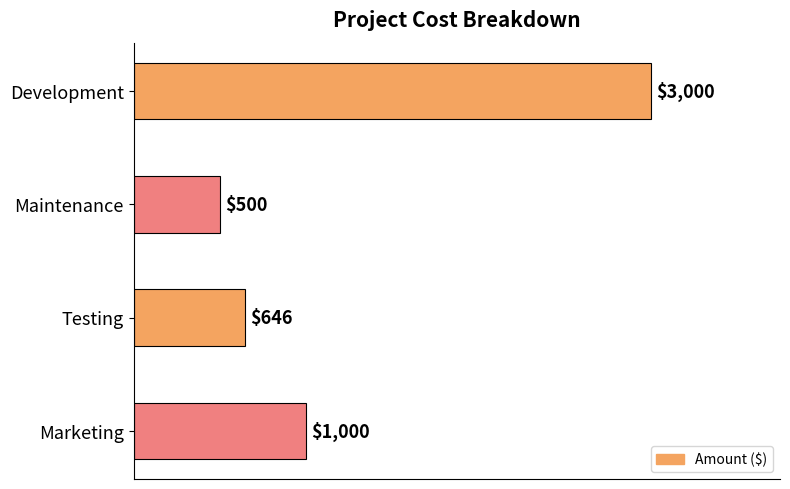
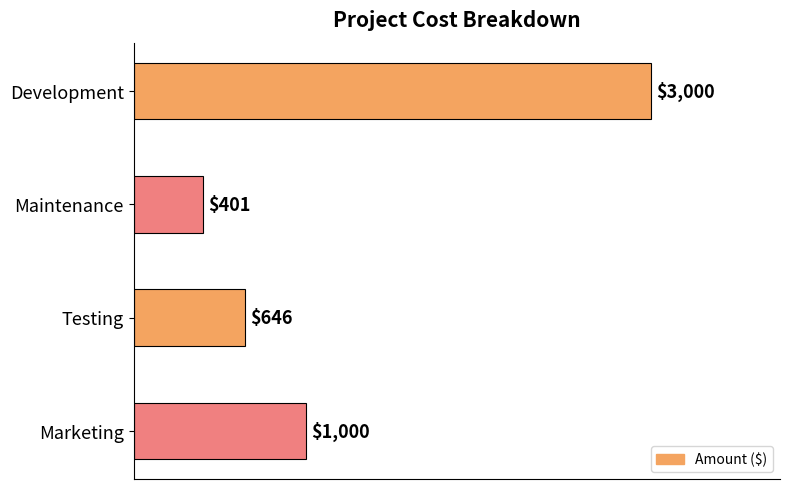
  {
    "Development": "$3,000",
-   "Maintenance": "$500",
+   "Maintenance": "$401",
    "Testing": "$646",
    "Marketing": "$1,000"
  }
